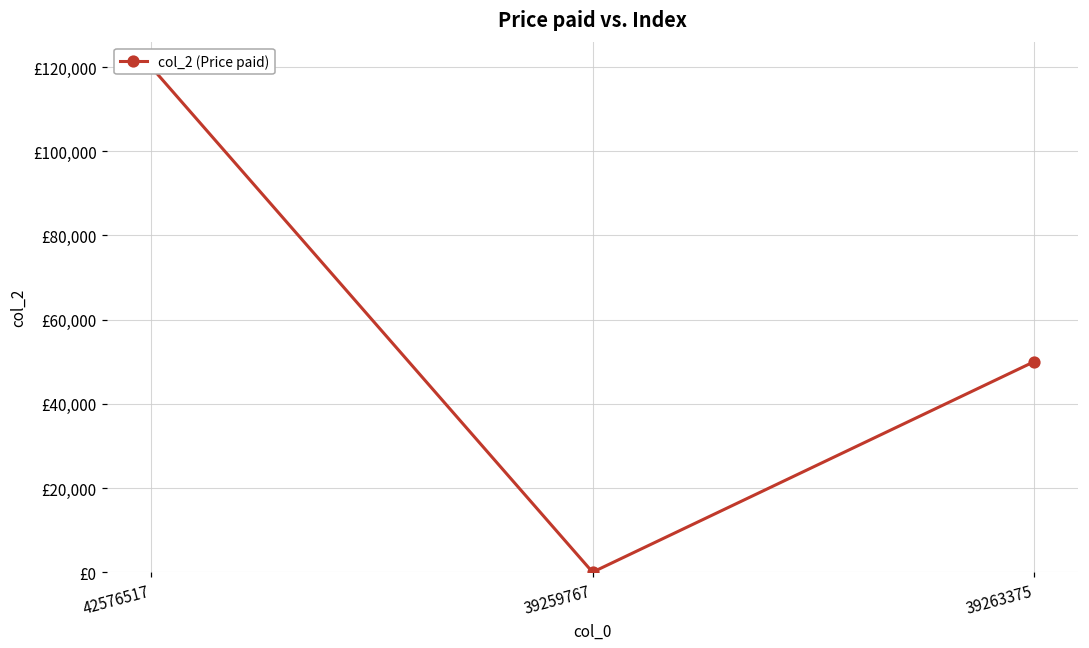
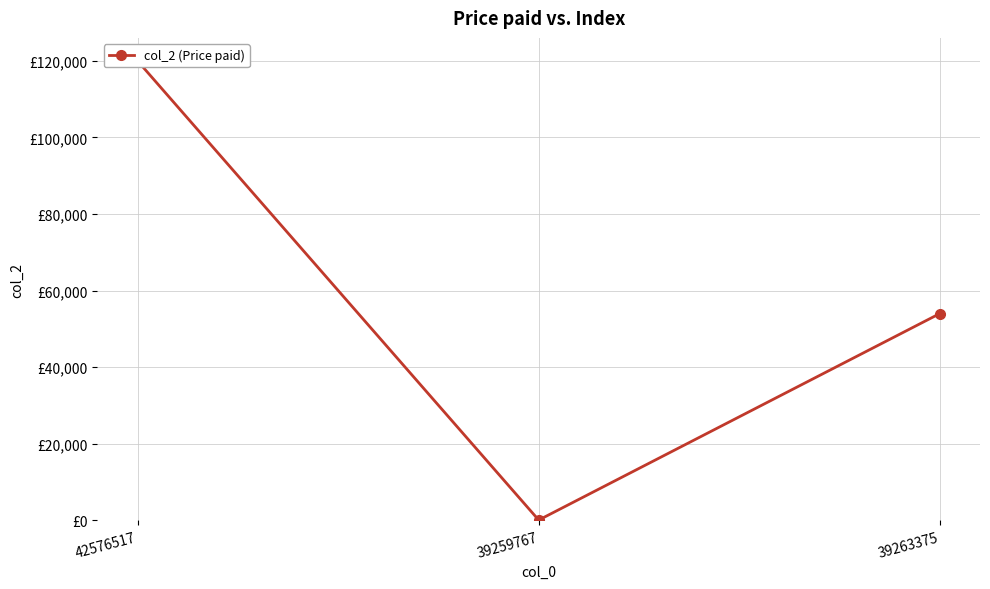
  {
    "39259767": "£0",
-   "39263375": "£50,000"
+   "39263375": "£54,000"
  }
